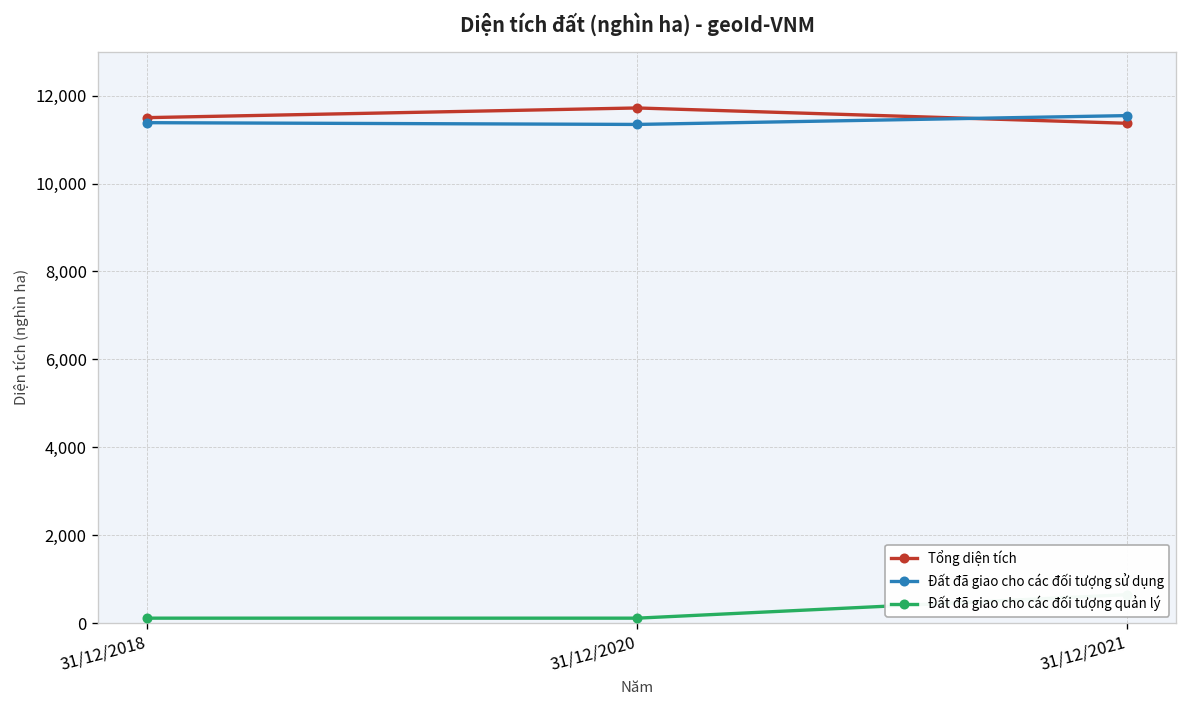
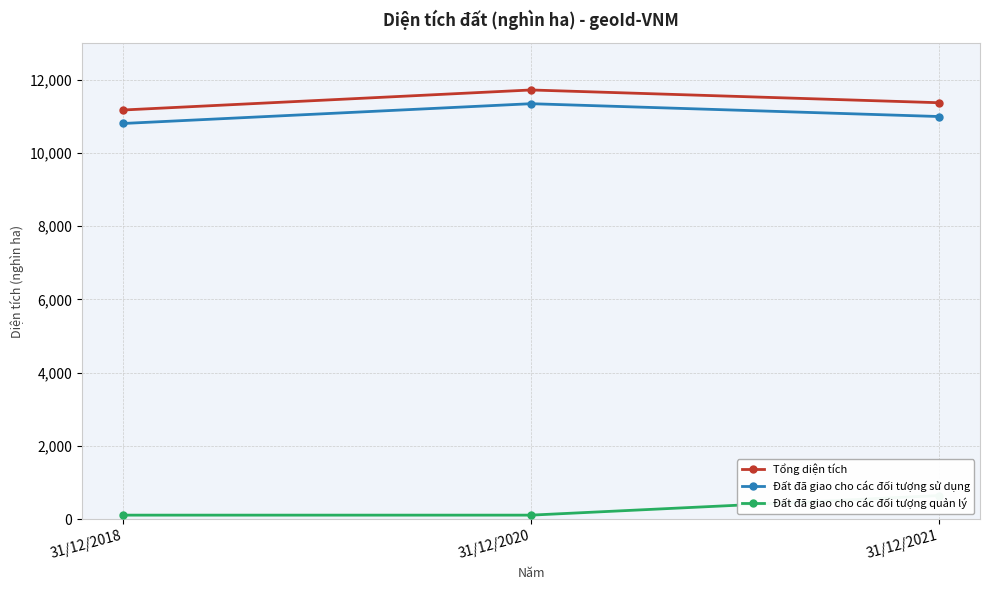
  {
    "Tổng diện tích": {
-     "31/12/2018": "11,500",
+     "31/12/2018": "11,200",
      "31/12/2020": "11,700",
      "31/12/2021": "11,400"
    },
    "Đất đã giao cho các đối tượng sử dụng": {
-     "31/12/2018": "11,400",
+     "31/12/2018": "10,800",
      "31/12/2020": "11,300",
-     "31/12/2021": "11,500"
+     "31/12/2021": "11,000"
    },
    "Đất đã giao cho các đối tượng quản lý": {
      "31/12/2018": "100",
      "31/12/2020": "100"
    }
  }
